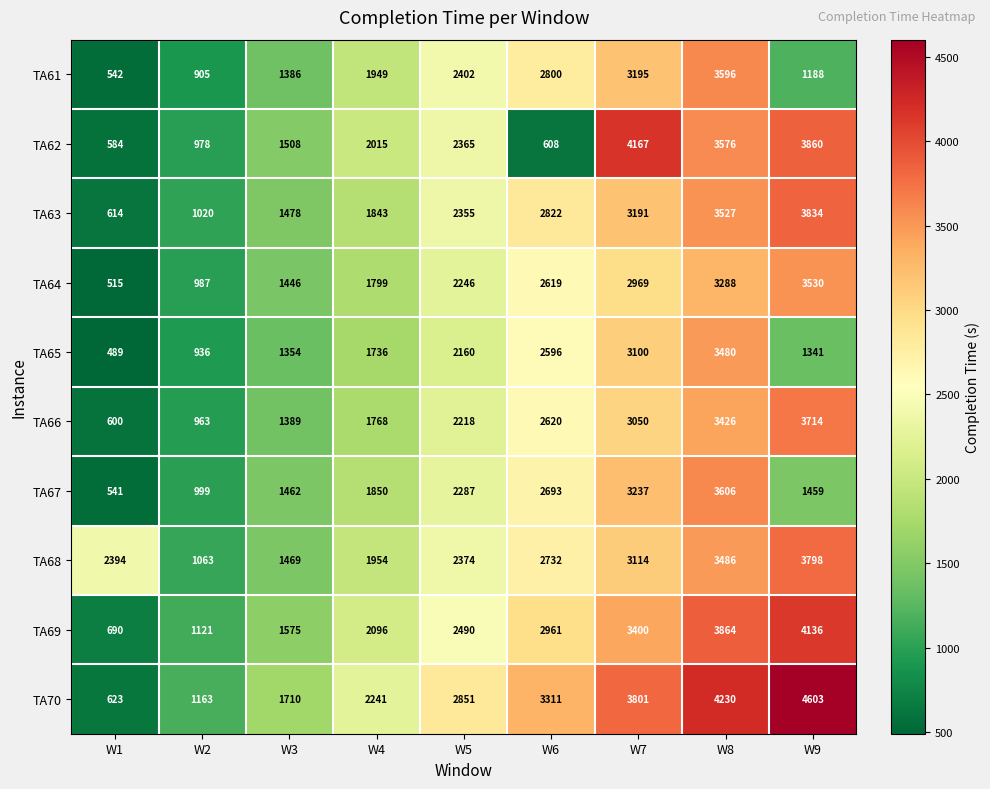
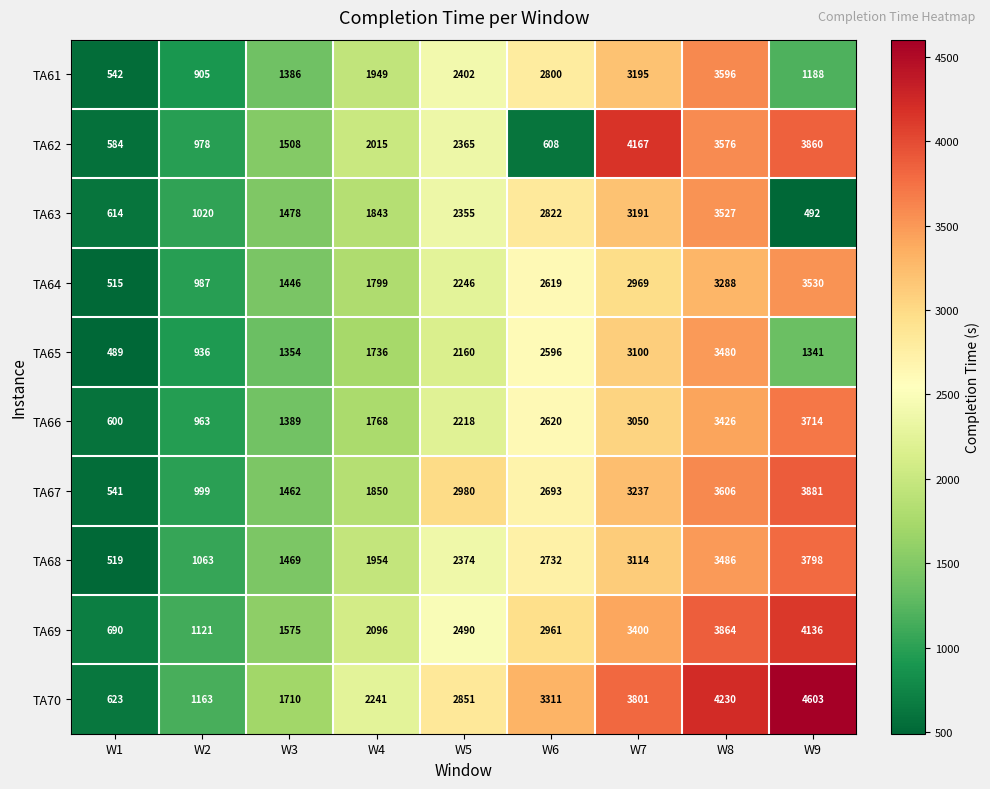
  {
    "TA61": {
      "W1": 542,
      "W2": 905,
      "W3": 1386,
      "W4": 1949,
      "W5": 2402,
      "W6": 2800,
      "W7": 3195,
      "W8": 3596,
      "W9": 1188
    },
    "TA62": {
      "W1": 584,
      "W2": 978,
      "W3": 1508,
      "W4": 2015,
      "W5": 2365,
      "W6": 608,
      "W7": 4167,
      "W8": 3576,
      "W9": 3860
    },
    "TA63": {
      "W1": 614,
      "W2": 1020,
      "W3": 1478,
      "W4": 1843,
      "W5": 2355,
      "W6": 2822,
      "W7": 3191,
      "W8": 3527,
-     "W9": 3834
+     "W9": 492
    },
    "TA64": {
      "W1": 515,
      "W2": 987,
      "W3": 1446,
      "W4": 1799,
      "W5": 2246,
      "W6": 2619,
      "W7": 2969,
      "W8": 3288,
      "W9": 3530
    },
    "TA65": {
      "W1": 489,
      "W2": 936,
      "W3": 1354,
      "W4": 1736,
      "W5": 2160,
      "W6": 2596,
      "W7": 3100,
      "W8": 3480,
      "W9": 1341
    },
    "TA66": {
      "W1": 600,
      "W2": 963,
      "W3": 1389,
      "W4": 1768,
      "W5": 2218,
      "W6": 2620,
      "W7": 3050,
      "W8": 3426,
      "W9": 3714
    },
    "TA67": {
      "W1": 541,
      "W2": 999,
      "W3": 1462,
      "W4": 1850,
-     "W5": 2287,
+     "W5": 2980,
      "W6": 2693,
      "W7": 3237,
      "W8": 3606,
-     "W9": 1459
+     "W9": 3881
    },
    "TA68": {
-     "W1": 2394,
+     "W1": 519,
      "W2": 1063,
      "W3": 1469,
      "W4": 1954,
      "W5": 2374,
      "W6": 2732,
      "W7": 3114,
      "W8": 3486,
      "W9": 3798
    },
    "TA69": {
      "W1": 690,
      "W2": 1121,
      "W3": 1575,
      "W4": 2096,
      "W5": 2490,
      "W6": 2961,
      "W7": 3400,
      "W8": 3864,
      "W9": 4136
    },
    "TA70": {
      "W1": 623,
      "W2": 1163,
      "W3": 1710,
      "W4": 2241,
      "W5": 2851,
      "W6": 3311,
      "W7": 3801,
      "W8": 4230,
      "W9": 4603
    }
  }
